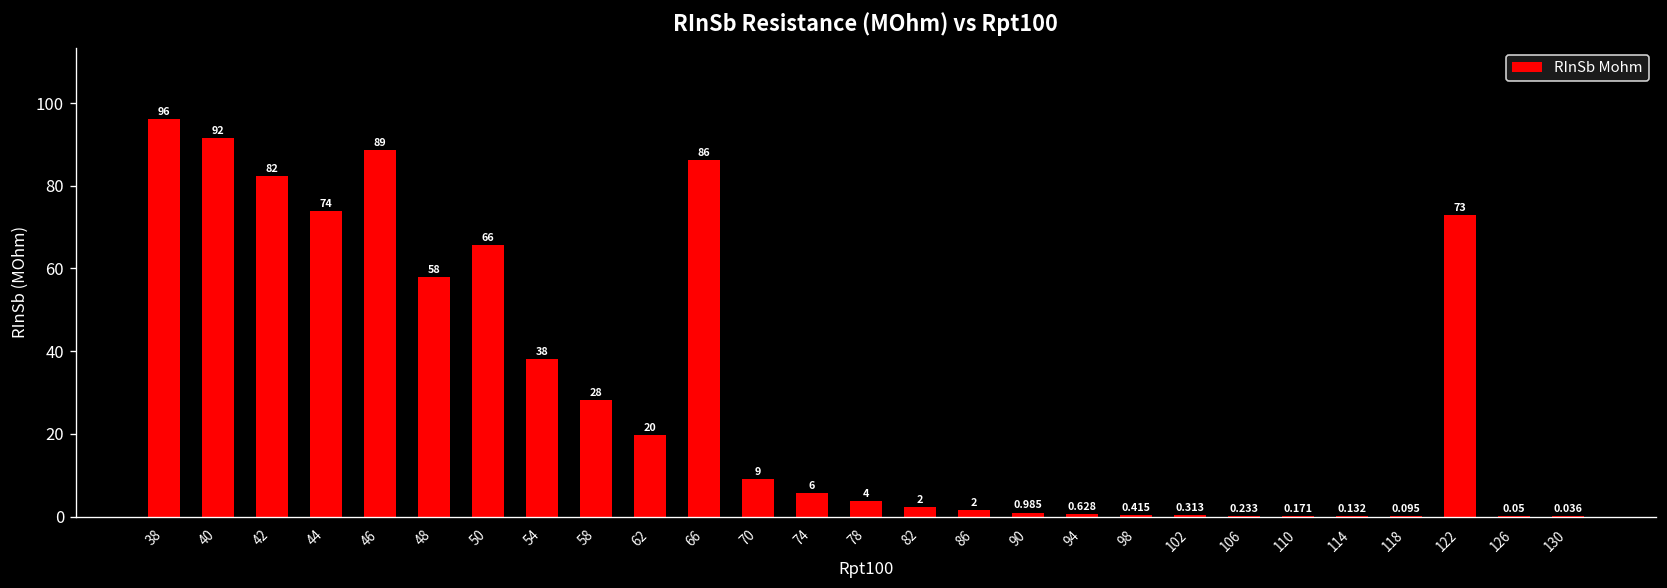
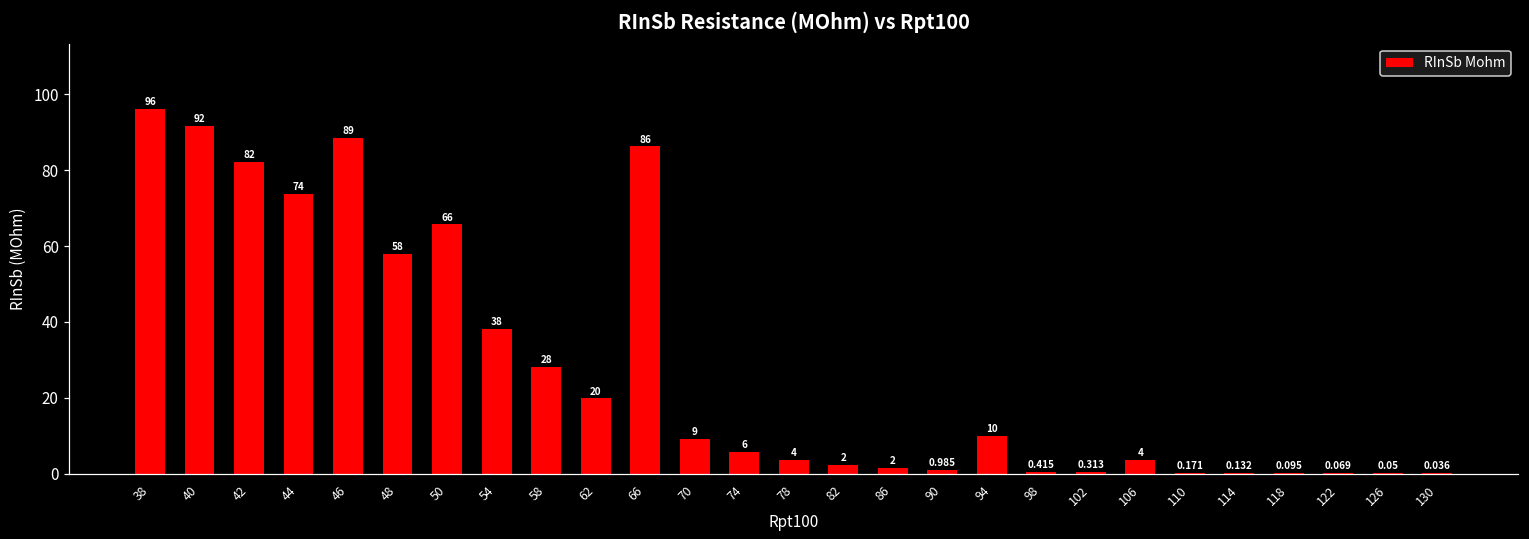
  {
    "38": 96,
    "40": 92,
    "42": 82,
    "44": 74,
    "46": 89,
    "48": 58,
    "50": 66,
    "54": 38,
    "58": 28,
    "62": 20,
    "66": 86,
    "70": 9,
    "74": 6,
    "78": 4,
    "82": 2,
    "86": 2,
    "90": 0.985,
-   "94": 0.628,
+   "94": 10,
    "98": 0.415,
    "102": 0.313,
-   "106": 0.233,
+   "106": 4,
    "110": 0.171,
    "114": 0.132,
    "118": 0.095,
-   "122": 73,
+   "122": 0.069,
    "126": 0.05,
    "130": 0.036
  }
